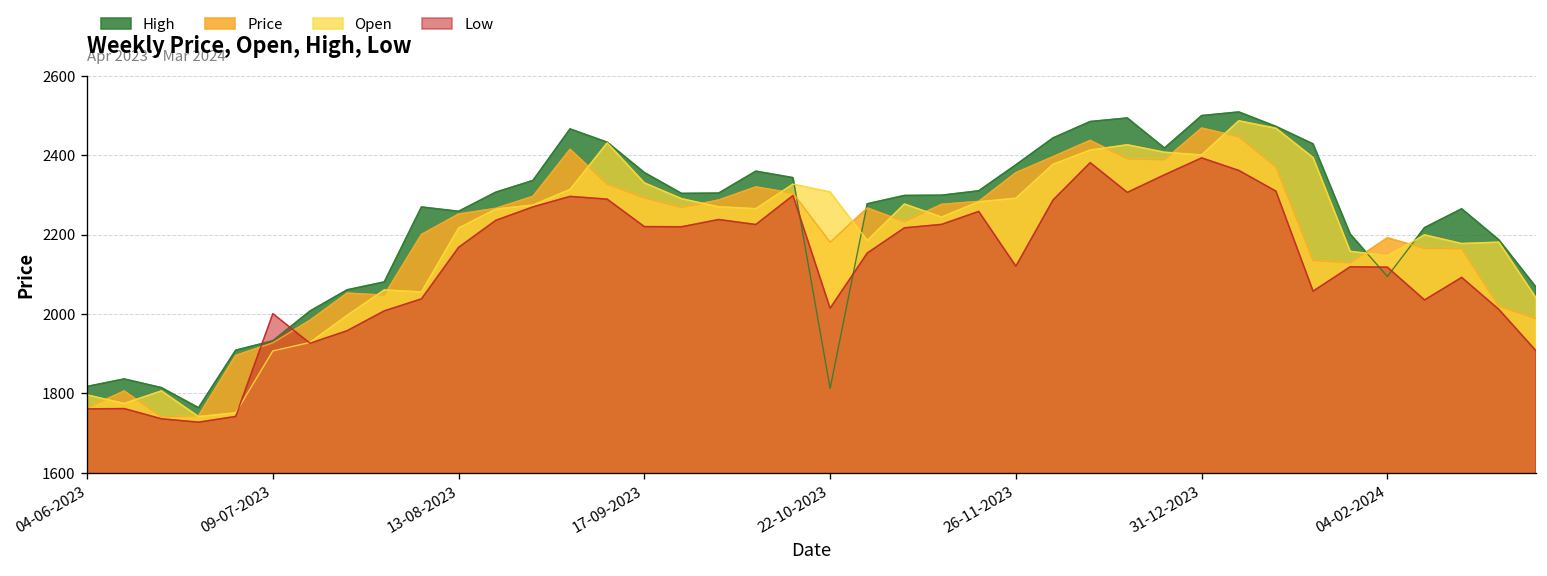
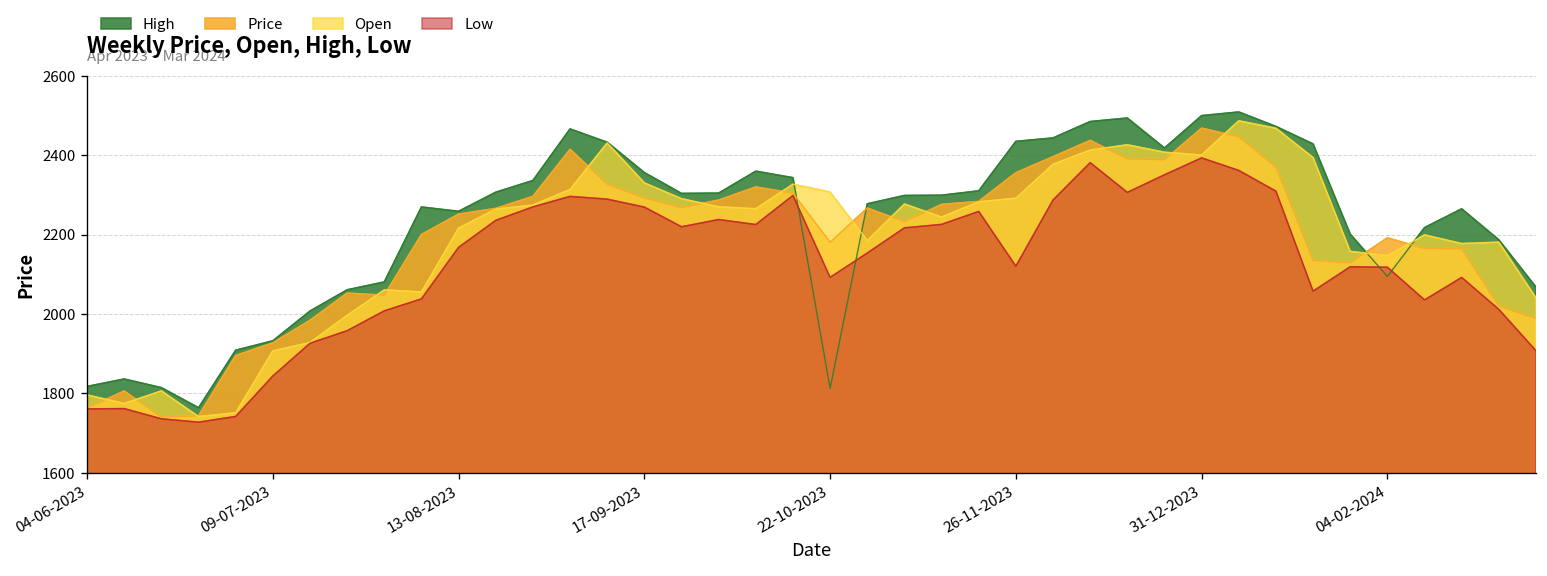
  {
    "High": {
      "04-06-2023": 1820,
      "17-09-2023": 2360,
      "22-10-2023": 1810,
-     "26-11-2023": 2380,
+     "26-11-2023": 2430,
      "31-12-2023": 2500,
      "04-02-2024": 2090
    },
    "Low": {
-     "09-07-2023": 2000,
+     "09-07-2023": 1840,
      "13-08-2023": 2170,
-     "17-09-2023": 2220,
-     "22-10-2023": 2010,
+     "17-09-2023": 2270,
+     "22-10-2023": 2090,
      "26-11-2023": 2120,
      "04-02-2024": 2120
    }
  }
